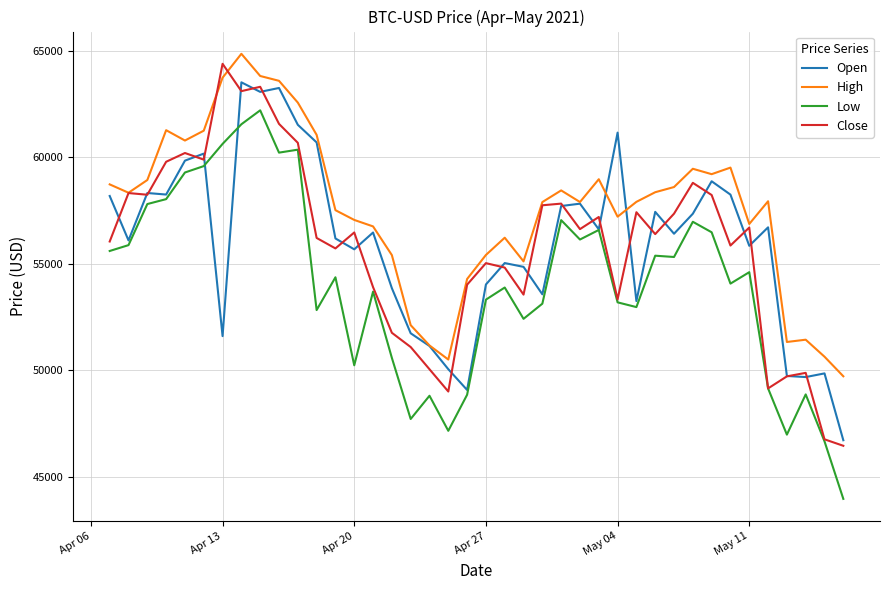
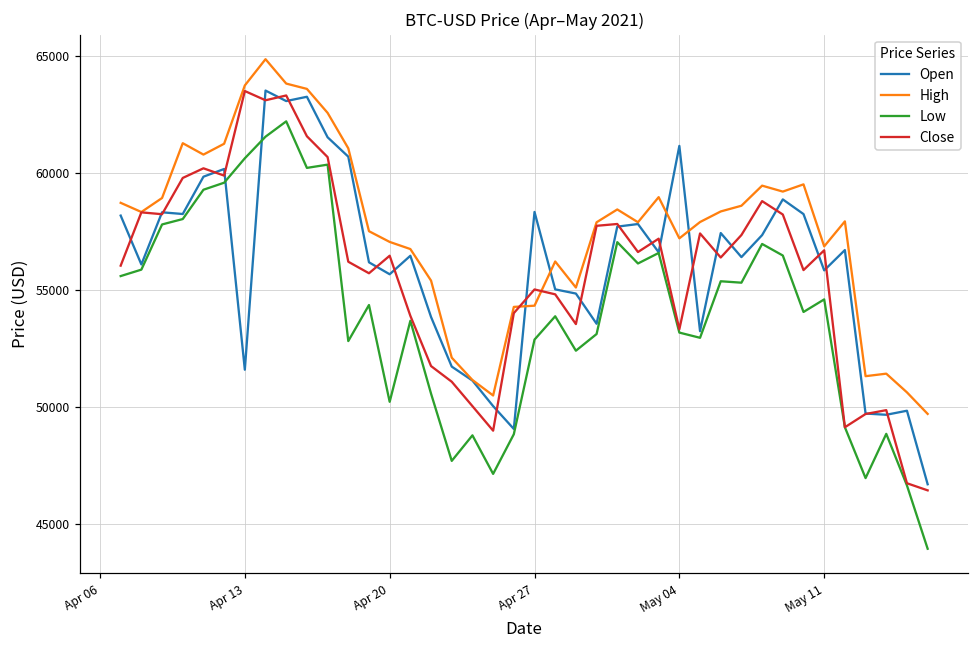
  {
    "Open": {
      "Apr 13": 51600,
      "Apr 20": 55700,
-     "Apr 27": 54000,
+     "Apr 27": 58300,
      "May 04": 61200,
      "May 11": 55800
    },
    "High": {
      "Apr 13": 63700,
      "Apr 20": 57100,
-     "Apr 27": 55400,
+     "Apr 27": 54300,
      "May 04": 57200,
      "May 11": 56900
    },
    "Low": {
      "Apr 13": 60600,
      "Apr 20": 50200,
-     "Apr 27": 53300,
+     "Apr 27": 52900,
      "May 04": 53200,
      "May 11": 54600
    },
    "Close": {
-     "Apr 13": 64400,
+     "Apr 13": 63500,
      "Apr 20": 56500,
      "Apr 27": 55000,
      "May 04": 53300,
      "May 11": 56700
    }
  }
